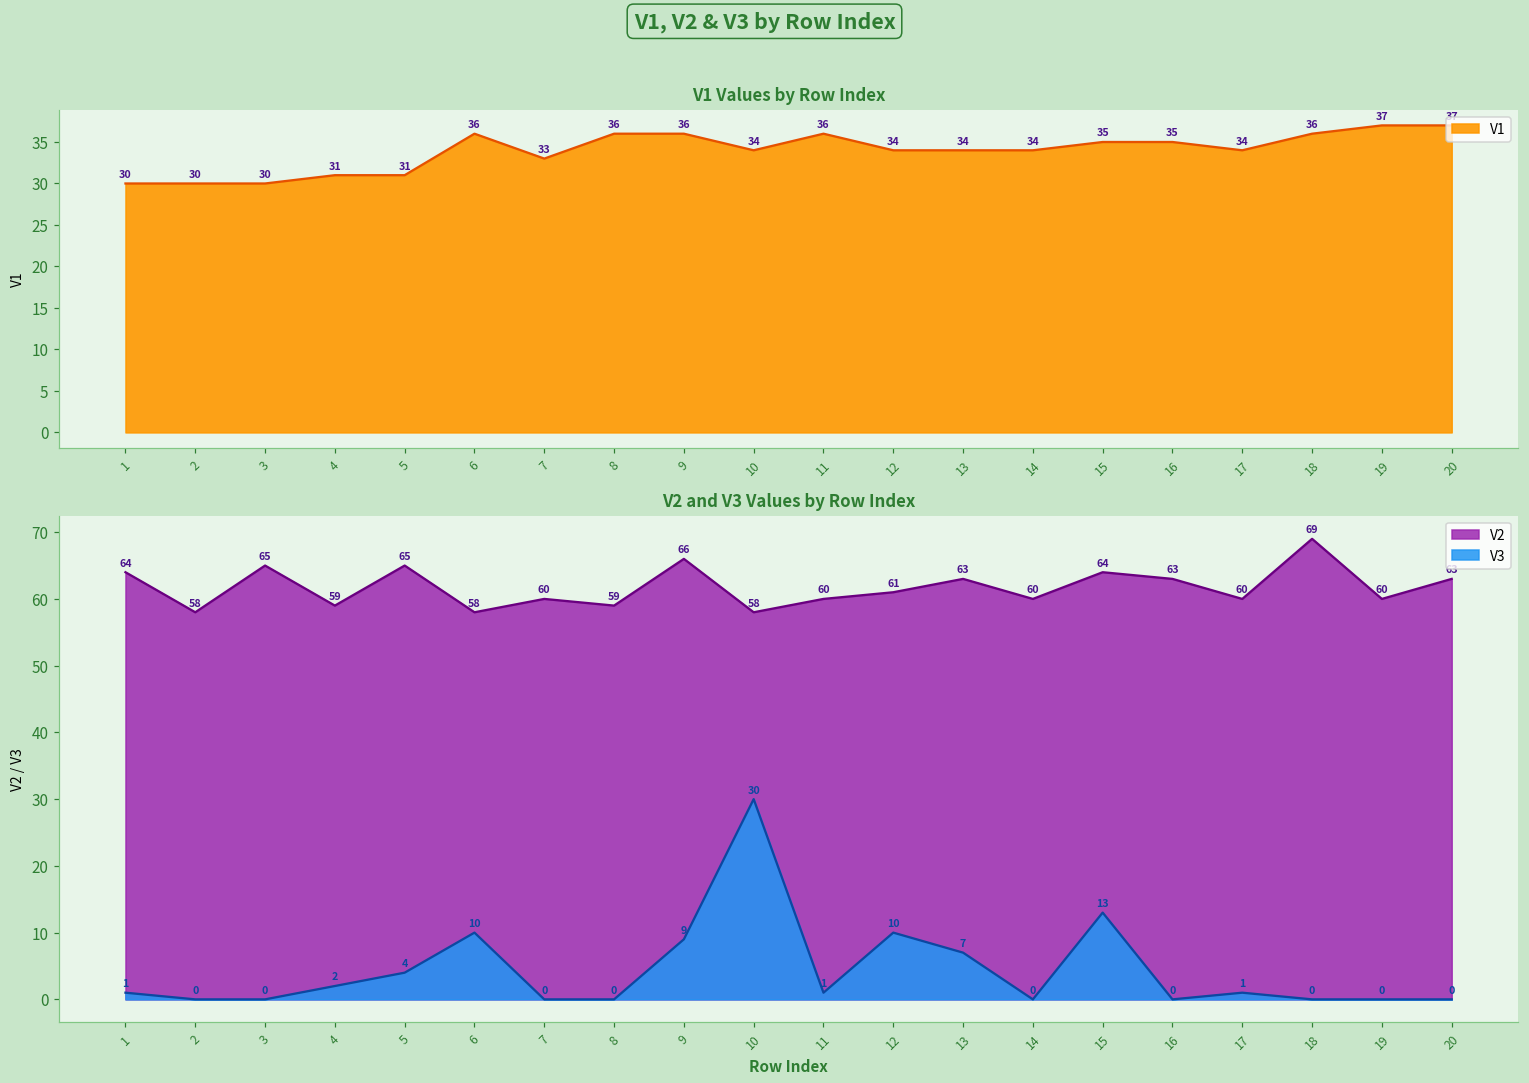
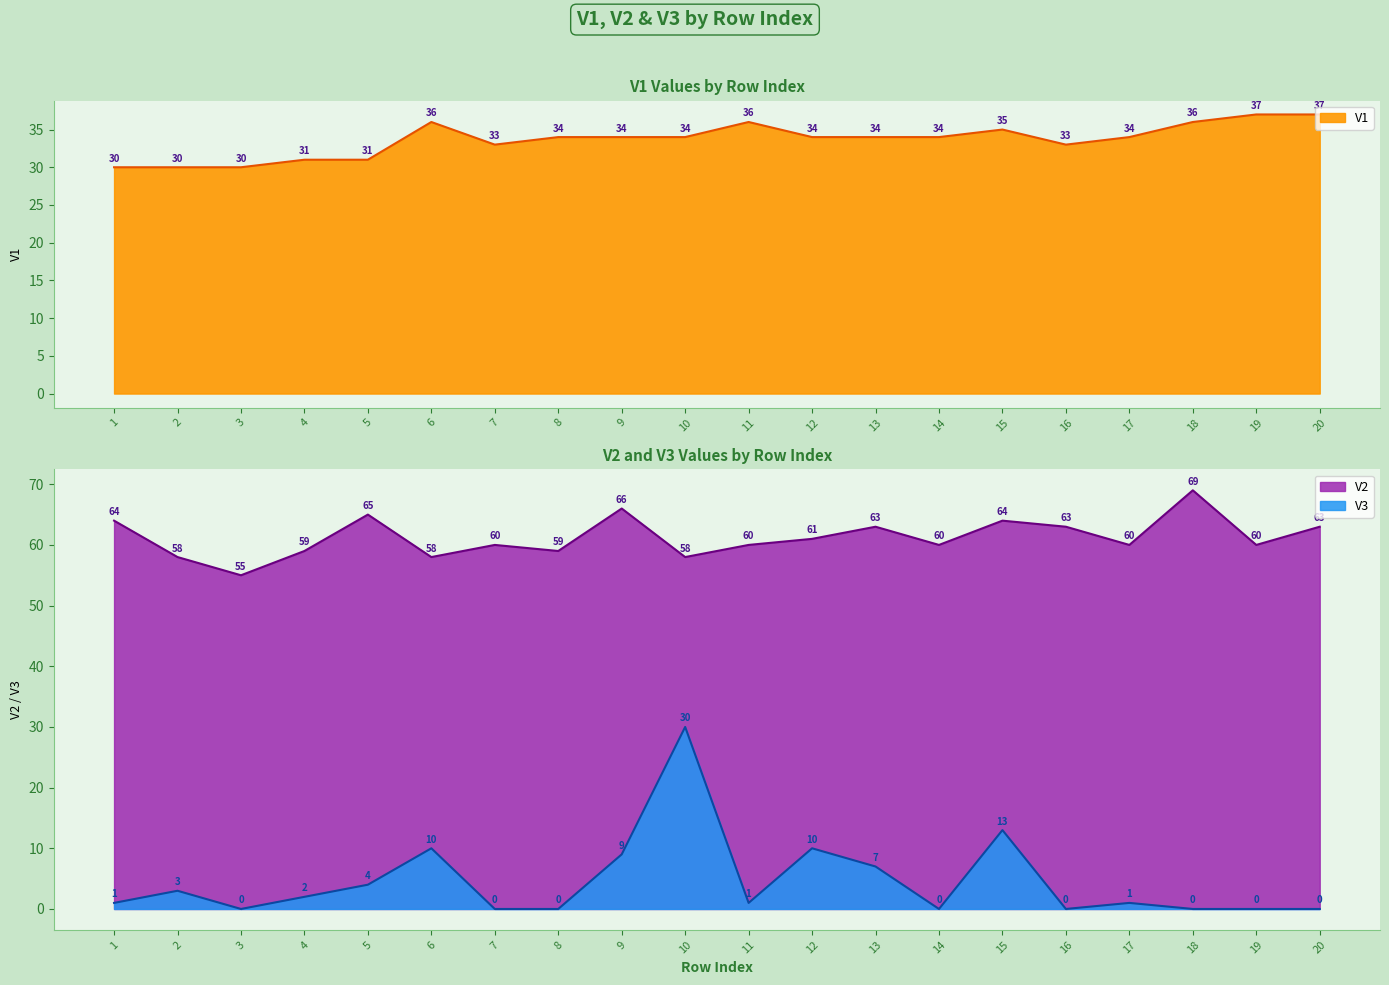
  {
    "V1 Values by Row Index": {
      "1": 30,
      "2": 30,
      "3": 30,
      "4": 31,
      "5": 31,
      "6": 36,
      "7": 33,
-     "8": 36,
-     "9": 36,
+     "8": 34,
+     "9": 34,
      "10": 34,
      "11": 36,
      "12": 34,
      "13": 34,
      "14": 34,
      "15": 35,
-     "16": 35,
+     "16": 33,
      "17": 34,
      "18": 36,
      "19": 37
    },
    "V2 and V3 Values by Row Index": {
      "V2": {
        "1": 64,
        "2": 58,
-       "3": 65,
+       "3": 55,
        "4": 59,
        "5": 65,
        "6": 58,
        "7": 60,
        "8": 59,
        "9": 66,
        "10": 58,
        "11": 60,
        "12": 61,
        "13": 63,
        "14": 60,
        "15": 64,
        "16": 63,
        "17": 60,
        "18": 69,
        "19": 60
      },
      "V3": {
        "1": 1,
-       "2": 0,
+       "2": 3,
        "3": 0,
        "4": 2,
        "5": 4,
        "6": 10,
        "7": 0,
        "8": 0,
        "9": 9,
        "10": 30,
        "11": 1,
        "12": 10,
        "13": 7,
        "14": 0,
        "15": 13,
        "16": 0,
        "17": 1,
        "18": 0,
        "19": 0,
        "20": 0
      }
    }
  }
